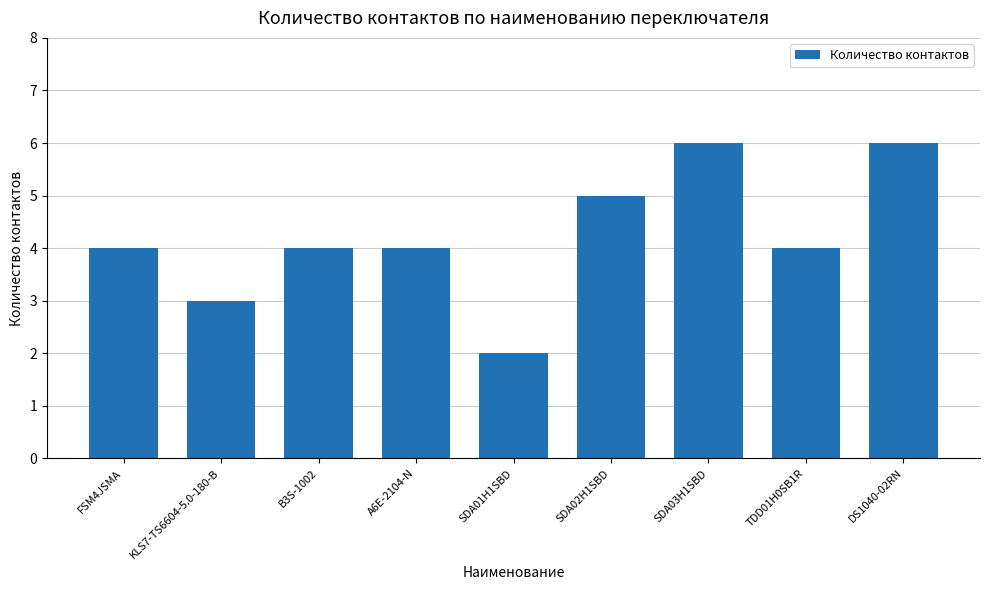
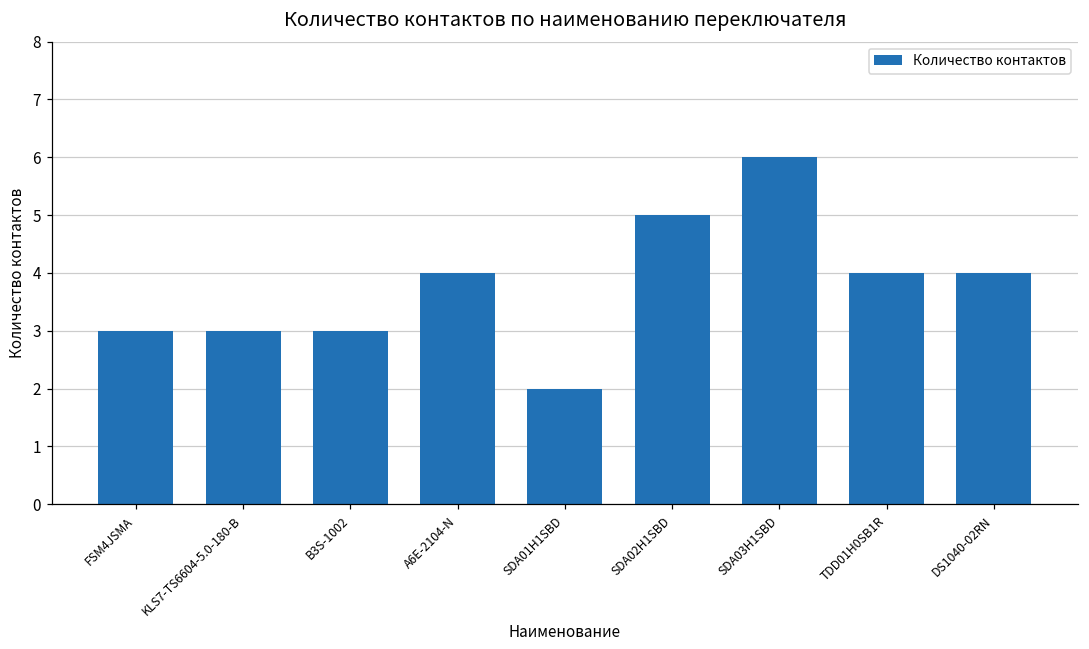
  {
-   "FSM4JSMA": 4,
+   "FSM4JSMA": 3,
    "KLS7-TS6604-5.0-180-B": 3,
-   "B3S-1002": 4,
+   "B3S-1002": 3,
    "A6E-2104-N": 4,
    "SDA01H1SBD": 2,
    "SDA02H1SBD": 5,
    "SDA03H1SBD": 6,
    "TDD01H0SB1R": 4,
-   "DS1040-02RN": 6
+   "DS1040-02RN": 4
  }
